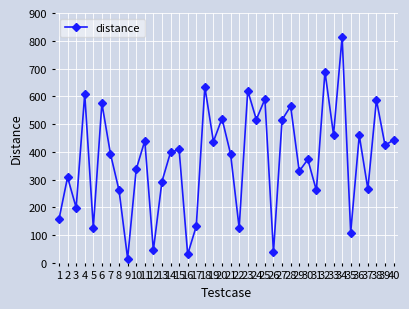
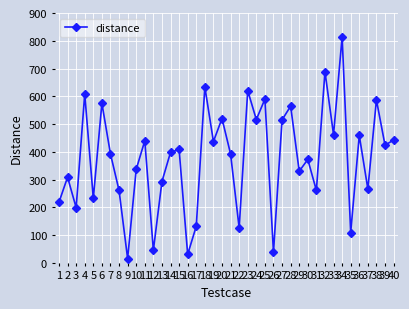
  {
-   "1": 160,
+   "1": 220,
    "2": 310,
    "3": 200,
    "4": 610,
-   "5": 130,
+   "5": 230,
    "6": 570,
    "7": 390,
    "8": 260,
    "9": 20
  }
